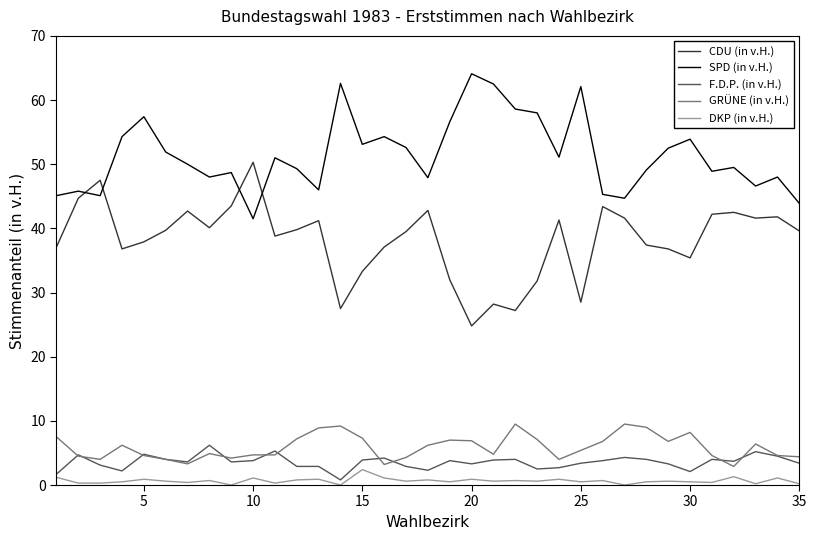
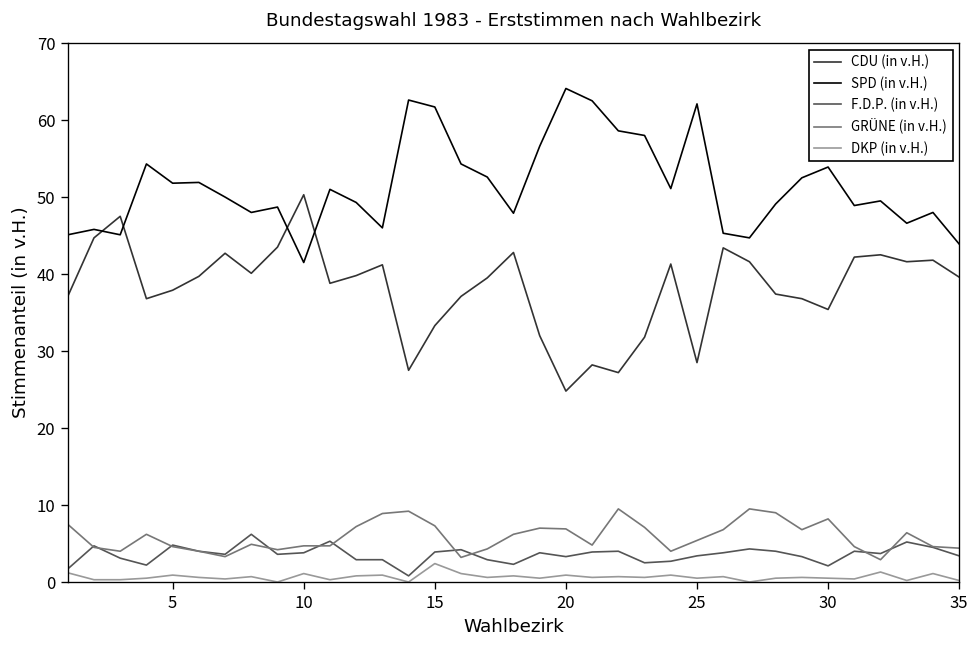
  {
    "SPD (in v.H.)": {
-     "5": 57,
+     "5": 52,
      "10": 42,
-     "15": 53,
+     "15": 62,
      "20": 64,
      "25": 62,
      "30": 54,
      "35": 44
    }
  }
